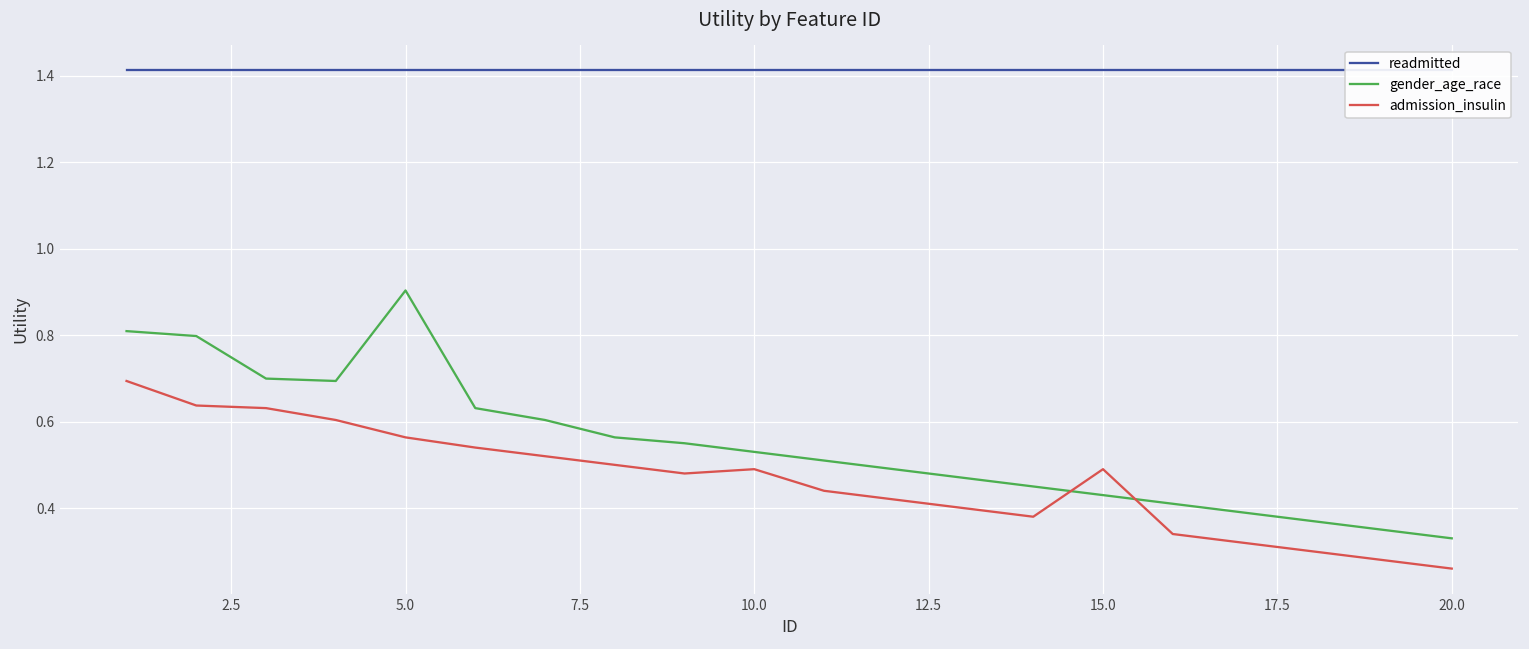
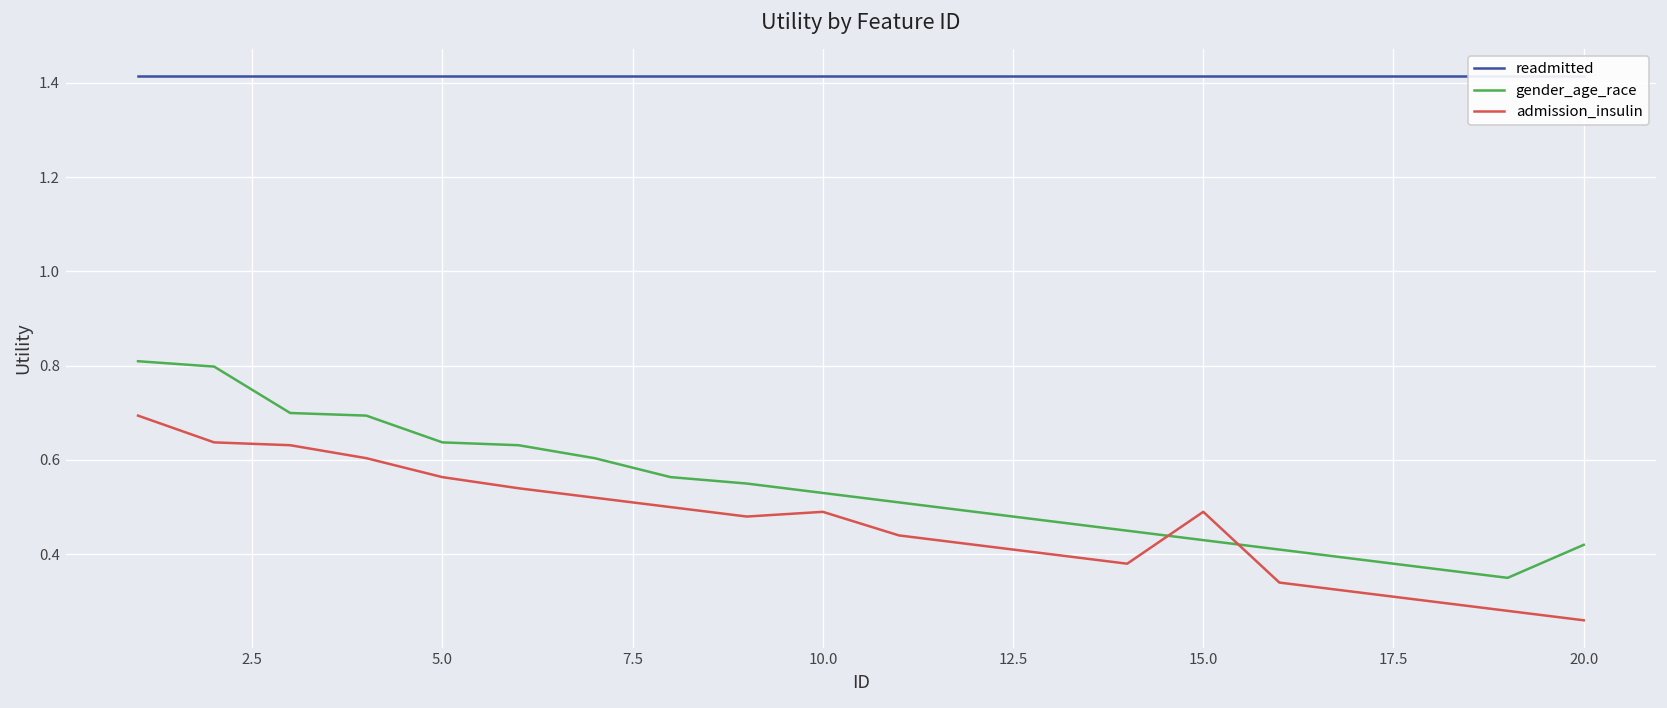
  {
    "readmitted": {
      "5.0": 1.41,
      "10.0": 1.41,
      "15.0": 1.41
    },
    "gender_age_race": {
-     "5.0": 0.90,
+     "5.0": 0.64,
      "10.0": 0.53,
      "15.0": 0.43,
-     "20.0": 0.33
+     "20.0": 0.42
    },
    "admission_insulin": {
      "5.0": 0.56,
      "10.0": 0.49,
      "15.0": 0.49,
      "20.0": 0.26
    }
  }
